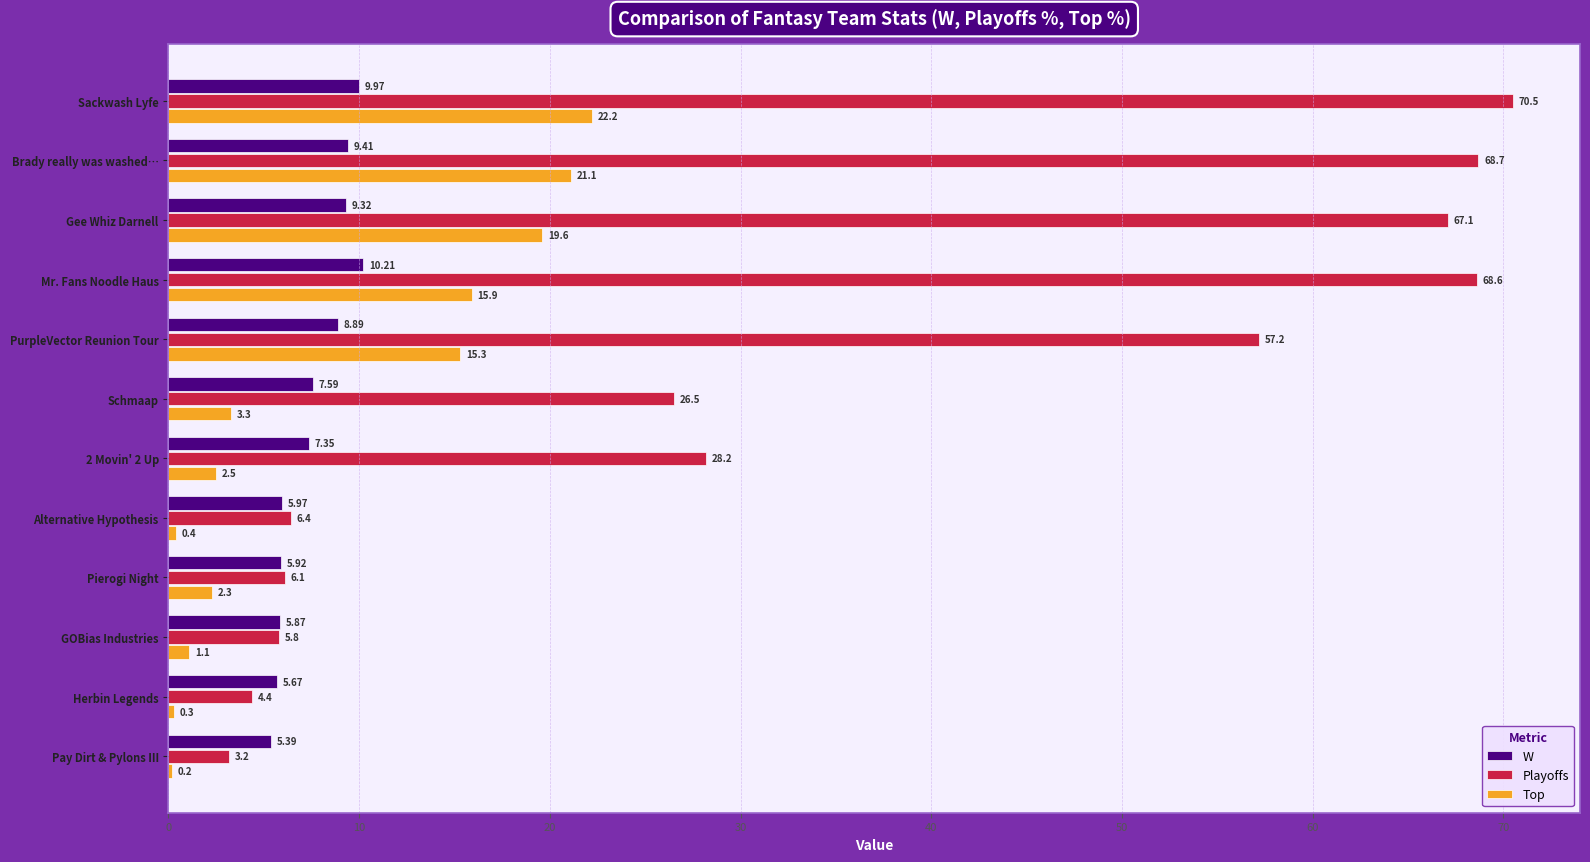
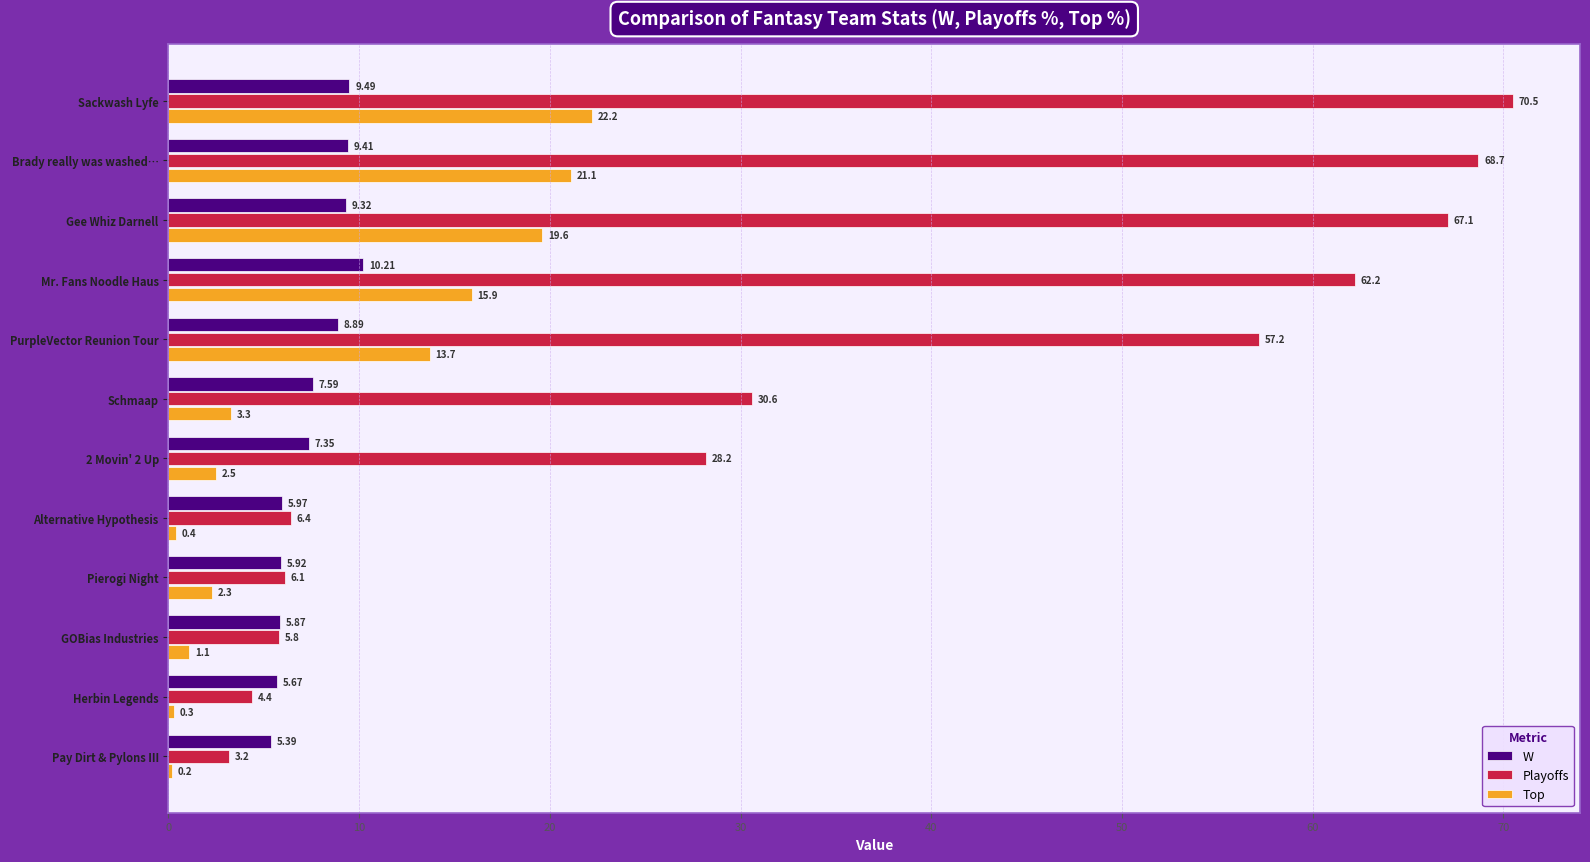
  {
    "W": {
-     "Sackwash Lyfe": 9.97,
+     "Sackwash Lyfe": 9.49,
      "Brady really was washed…": 9.41,
      "Gee Whiz Darnell": 9.32,
      "Mr. Fans Noodle Haus": 10.21,
      "PurpleVector Reunion Tour": 8.89,
      "Schmaap": 7.59,
      "2 Movin' 2 Up": 7.35,
      "Alternative Hypothesis": 5.97,
      "Pierogi Night": 5.92,
      "GOBias Industries": 5.87,
      "Herbin Legends": 5.67,
      "Pay Dirt & Pylons III": 5.39
    },
    "Playoffs": {
      "Sackwash Lyfe": 70.5,
      "Brady really was washed…": 68.7,
      "Gee Whiz Darnell": 67.1,
-     "Mr. Fans Noodle Haus": 68.6,
+     "Mr. Fans Noodle Haus": 62.2,
      "PurpleVector Reunion Tour": 57.2,
-     "Schmaap": 26.5,
+     "Schmaap": 30.6,
      "2 Movin' 2 Up": 28.2,
      "Alternative Hypothesis": 6.4,
      "Pierogi Night": 6.1,
      "GOBias Industries": 5.8,
      "Herbin Legends": 4.4,
      "Pay Dirt & Pylons III": 3.2
    },
    "Top": {
      "Sackwash Lyfe": 22.2,
      "Brady really was washed…": 21.1,
      "Gee Whiz Darnell": 19.6,
      "Mr. Fans Noodle Haus": 15.9,
-     "PurpleVector Reunion Tour": 15.3,
+     "PurpleVector Reunion Tour": 13.7,
      "Schmaap": 3.3,
      "2 Movin' 2 Up": 2.5,
      "Alternative Hypothesis": 0.4,
      "Pierogi Night": 2.3,
      "GOBias Industries": 1.1,
      "Herbin Legends": 0.3,
      "Pay Dirt & Pylons III": 0.2
    }
  }
